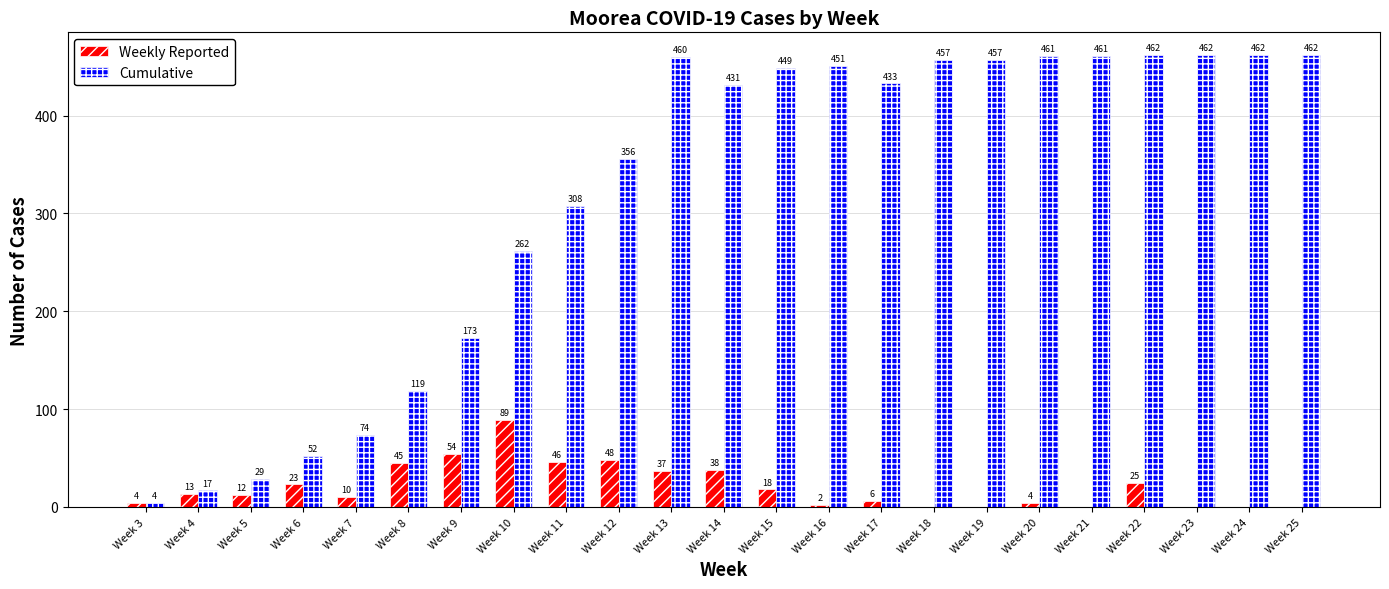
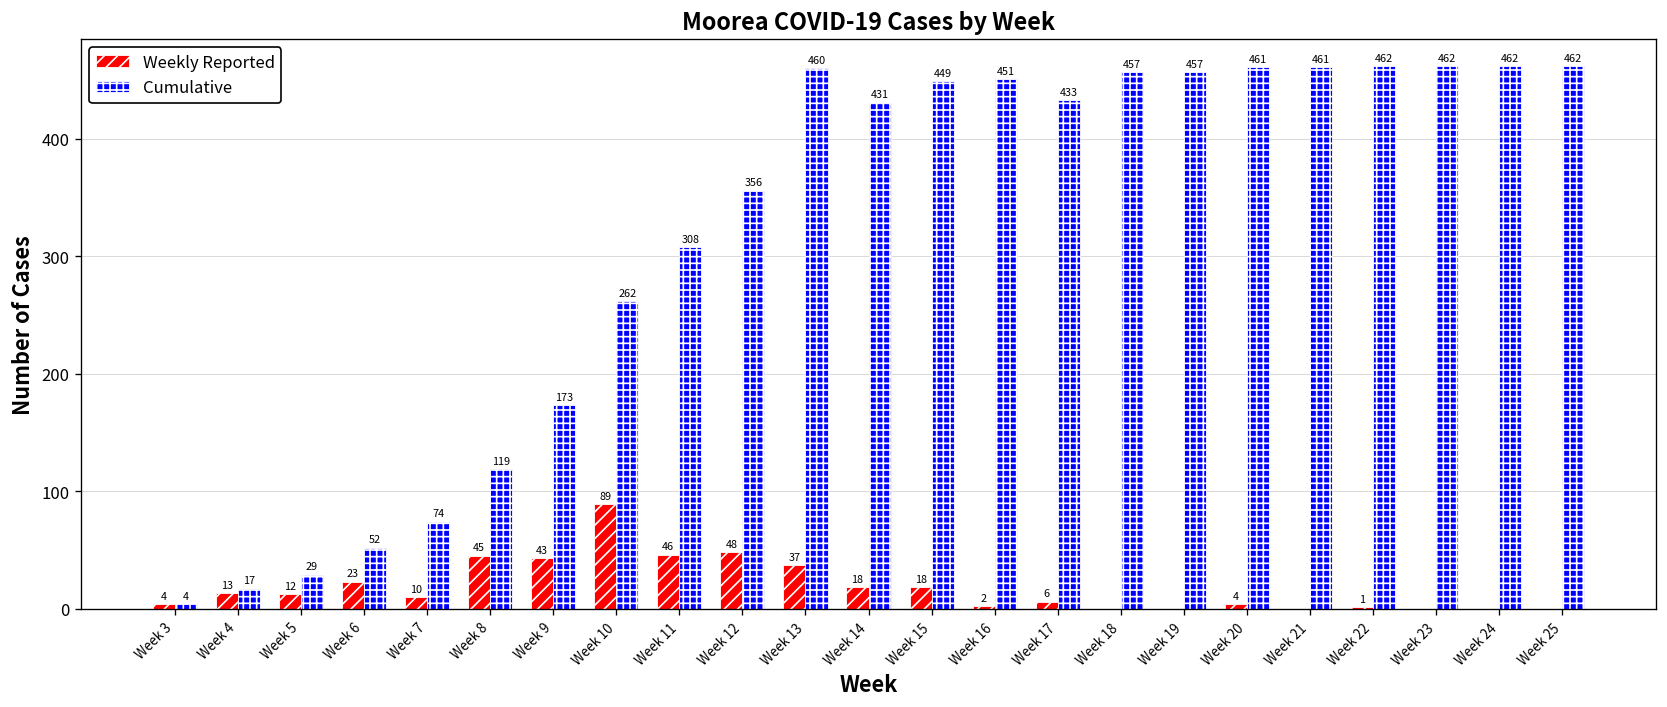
  {
    "Weekly Reported": {
      "Week 3": 4,
      "Week 4": 13,
      "Week 5": 12,
      "Week 6": 23,
      "Week 7": 10,
      "Week 8": 45,
-     "Week 9": 54,
+     "Week 9": 43,
      "Week 10": 89,
      "Week 11": 46,
      "Week 12": 48,
      "Week 13": 37,
-     "Week 14": 38,
+     "Week 14": 18,
      "Week 15": 18,
      "Week 16": 2,
      "Week 17": 6,
      "Week 20": 4,
-     "Week 22": 25
+     "Week 22": 1
    },
    "Cumulative": {
      "Week 3": 4,
      "Week 4": 17,
      "Week 5": 29,
      "Week 6": 52,
      "Week 7": 74,
      "Week 8": 119,
      "Week 9": 173,
      "Week 10": 262,
      "Week 11": 308,
      "Week 12": 356,
      "Week 13": 460,
      "Week 14": 431,
      "Week 15": 449,
      "Week 16": 451,
      "Week 17": 433,
      "Week 18": 457,
      "Week 19": 457,
      "Week 20": 461,
      "Week 21": 461,
      "Week 22": 462,
      "Week 23": 462,
      "Week 24": 462,
      "Week 25": 462
    }
  }
